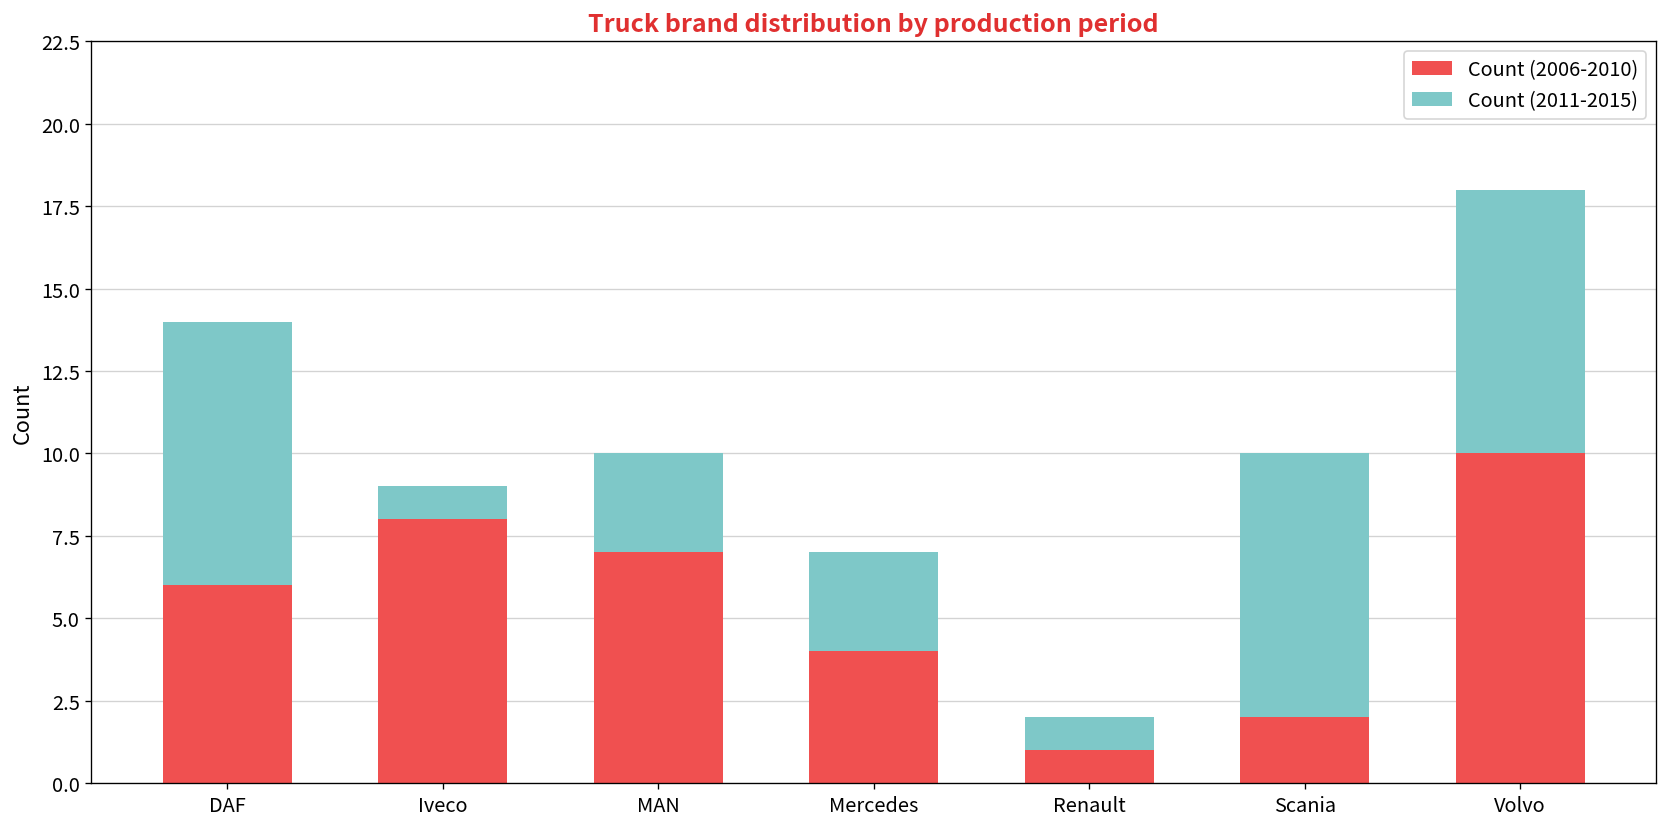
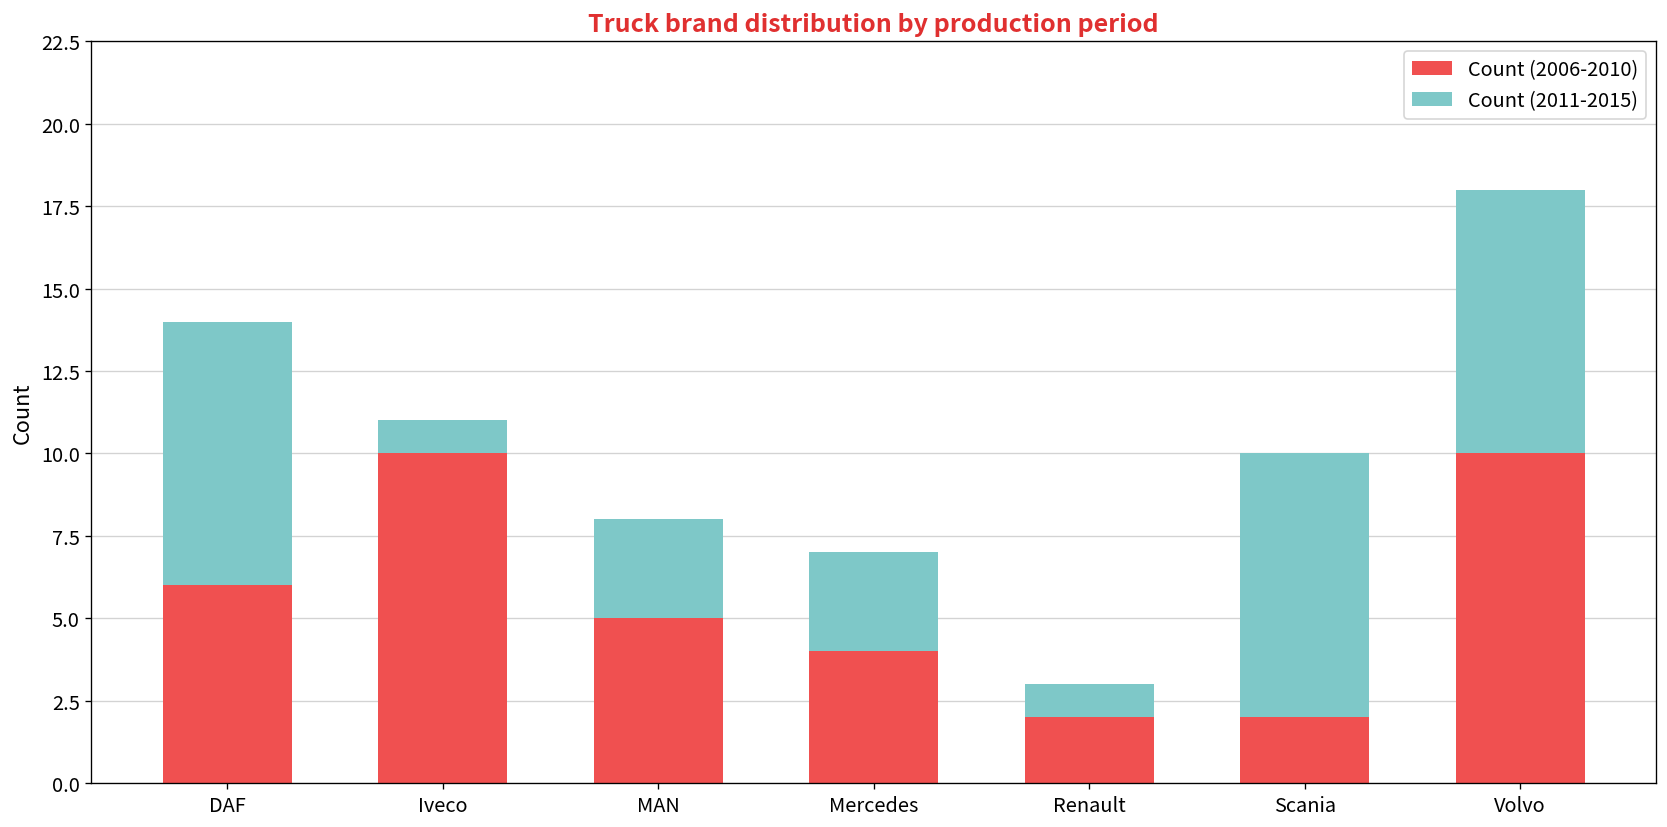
  {
    "Count (2006-2010)": {
      "DAF": 6,
-     "Iveco": 8,
-     "MAN": 7,
+     "Iveco": 10,
+     "MAN": 5,
      "Mercedes": 4,
-     "Renault": 1,
+     "Renault": 2,
      "Scania": 2,
      "Volvo": 10
    },
    "Count (2011-2015)": {
      "DAF": 8,
      "Iveco": 1,
      "MAN": 3,
      "Mercedes": 3,
      "Renault": 1,
      "Scania": 8,
      "Volvo": 8
    }
  }
